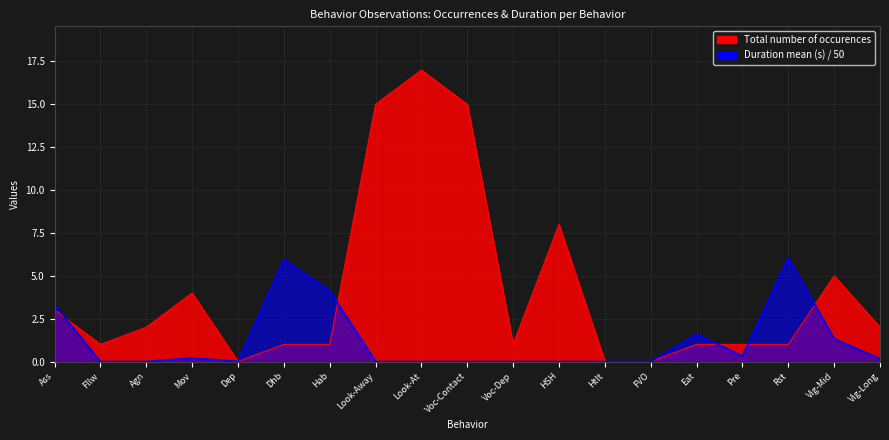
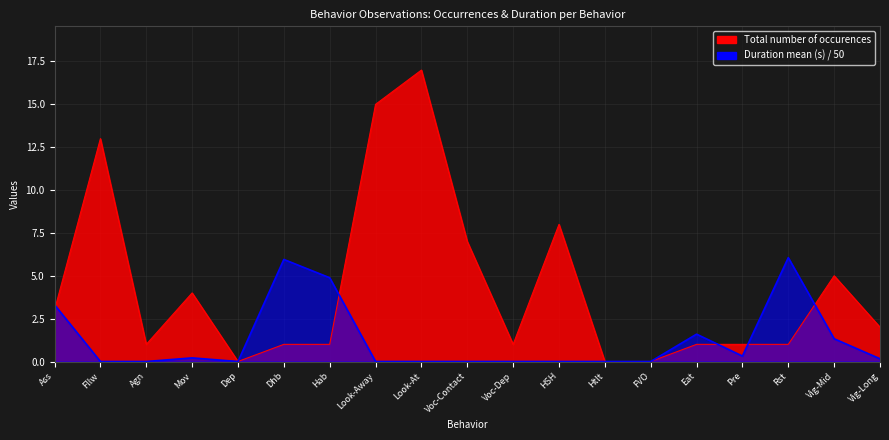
  {
    "Total number of occurences": {
      "Ass": 3,
-     "Fllw": 1,
-     "Agn": 2,
+     "Fllw": 13,
+     "Agn": 1,
      "Mov": 4,
      "Dhb": 1,
      "Hab": 1,
      "Look-Away": 15,
      "Look-At": 17,
-     "Voc-Contact": 15,
+     "Voc-Contact": 7,
      "Voc-Dep": 1,
      "HSH": 8,
      "Eat": 1,
      "Pre": 1,
      "Rst": 1,
      "Vig-Mid": 5,
      "Vig-Long": 2
    },
    "Duration mean (s) / 50": {
      "Ass": 3.3,
      "Fllw": 0.0,
      "Agn": 0.0,
      "Mov": 0.2,
      "Dhb": 6.0,
-     "Hab": 4.1,
+     "Hab": 4.9,
      "Look-Away": 0.0,
      "Look-At": 0.0,
      "Voc-Contact": 0.0,
      "Voc-Dep": 0.0,
      "HSH": 0.0,
      "Eat": 1.6,
      "Pre": 0.3,
      "Rst": 6.1,
      "Vig-Mid": 1.3,
      "Vig-Long": 0.2
    }
  }
